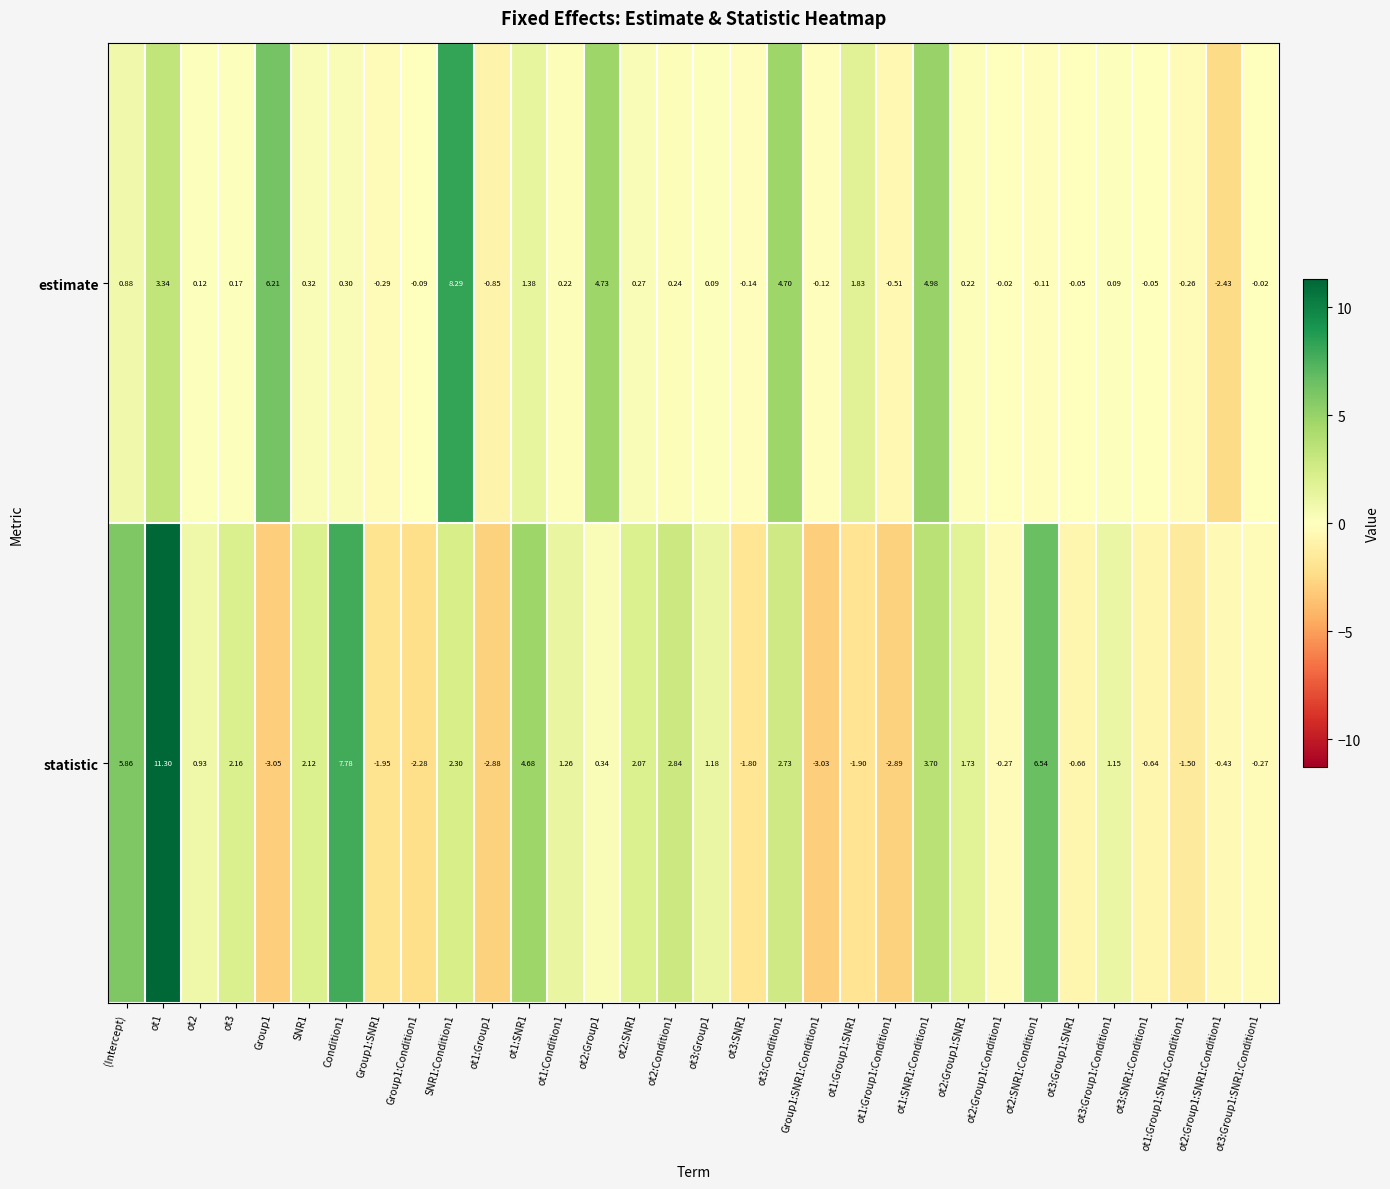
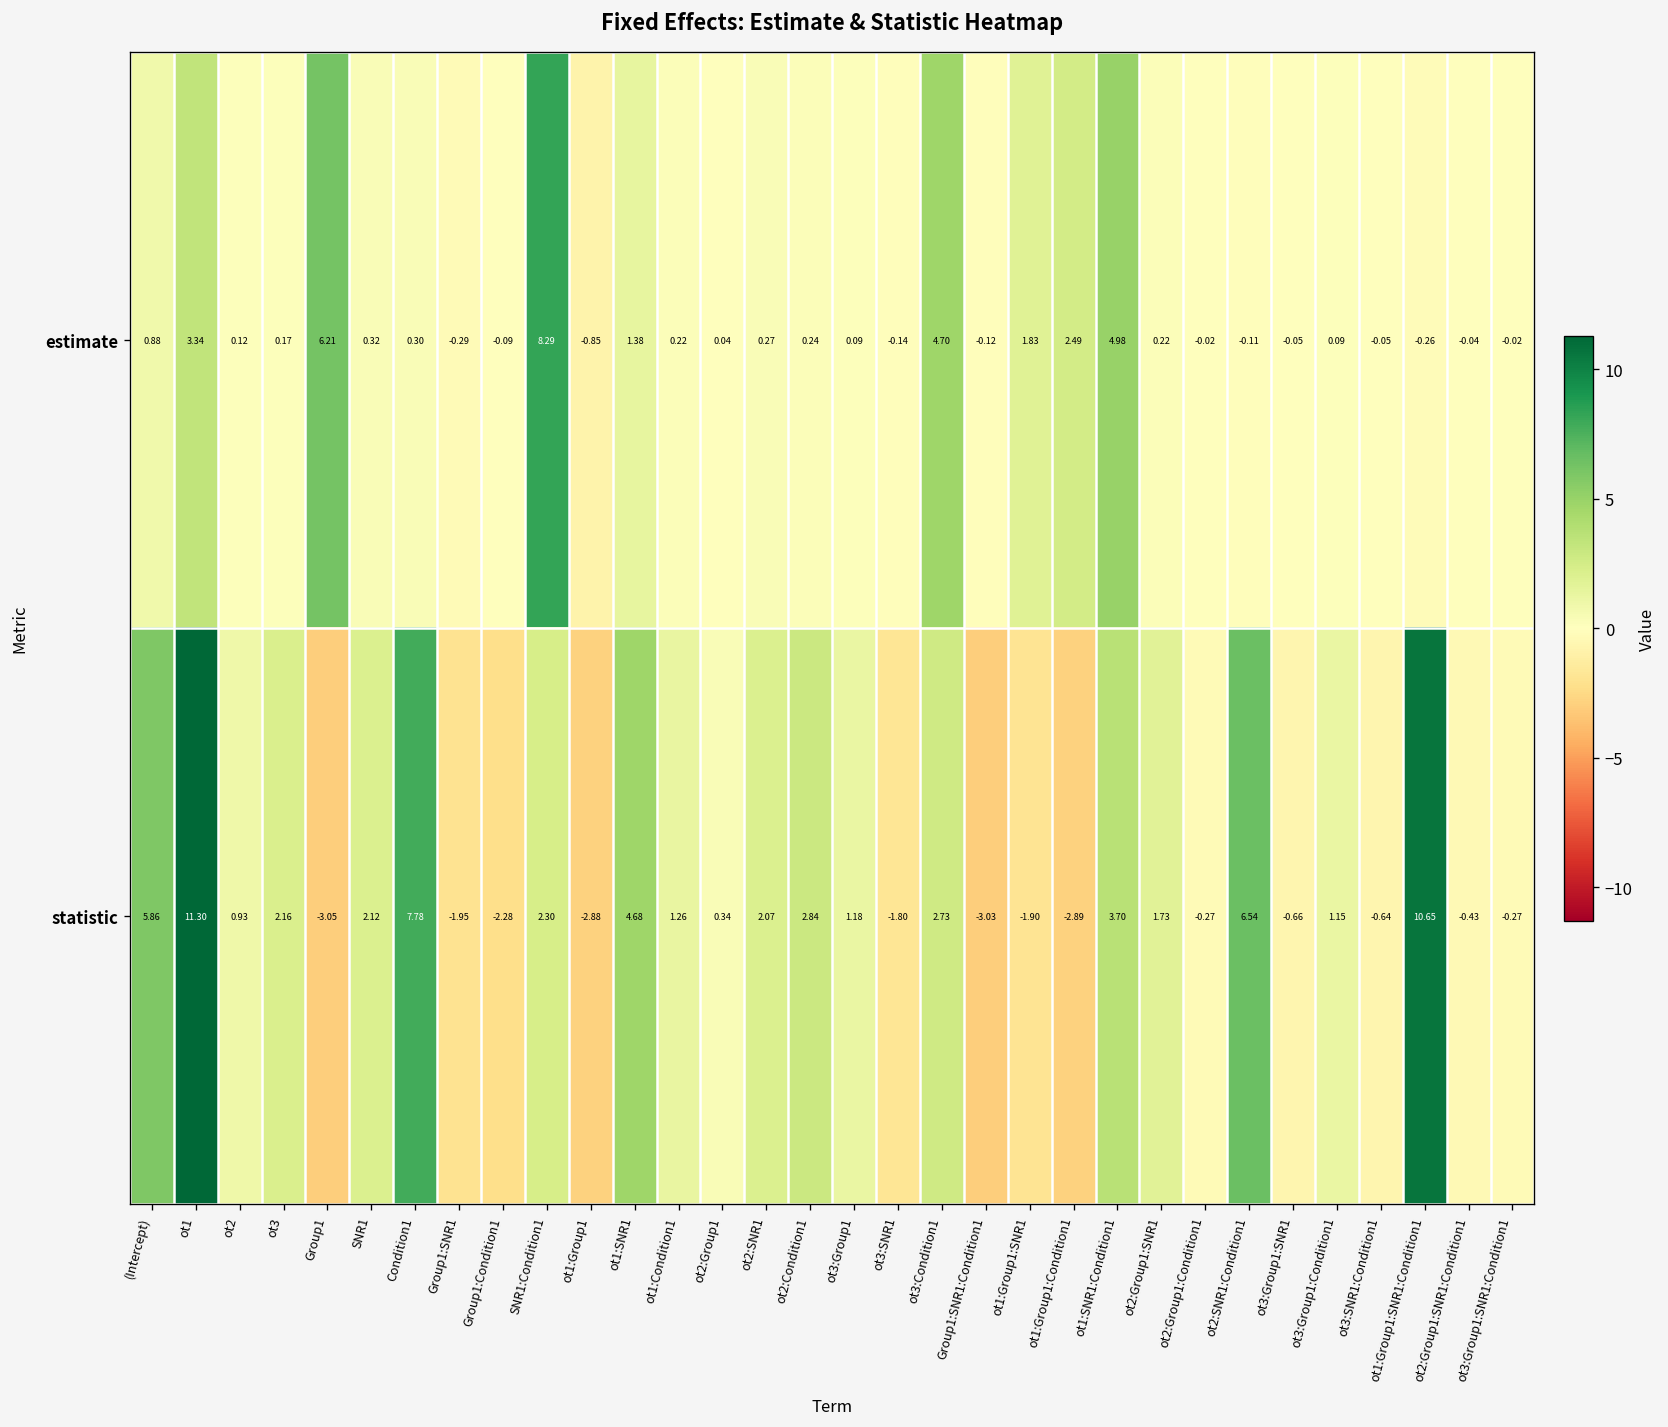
  {
    "estimate": {
      "(Intercept)": 0.88,
      "ot1": 3.34,
      "ot2": 0.12,
      "ot3": 0.17,
      "Group1": 6.21,
      "SNR1": 0.32,
      "Condition1": 0.30,
      "Group1:SNR1": -0.29,
      "Group1:Condition1": -0.09,
      "SNR1:Condition1": 8.29,
      "ot1:Group1": -0.85,
      "ot1:SNR1": 1.38,
      "ot1:Condition1": 0.22,
-     "ot2:Group1": 4.73,
+     "ot2:Group1": 0.04,
      "ot2:SNR1": 0.27,
      "ot2:Condition1": 0.24,
      "ot3:Group1": 0.09,
      "ot3:SNR1": -0.14,
      "ot3:Condition1": 4.70,
      "Group1:SNR1:Condition1": -0.12,
      "ot1:Group1:SNR1": 1.83,
-     "ot1:Group1:Condition1": -0.51,
+     "ot1:Group1:Condition1": 2.49,
      "ot1:SNR1:Condition1": 4.98,
      "ot2:Group1:SNR1": 0.22,
      "ot2:Group1:Condition1": -0.02,
      "ot2:SNR1:Condition1": -0.11,
      "ot3:Group1:SNR1": -0.05,
      "ot3:Group1:Condition1": 0.09,
      "ot3:SNR1:Condition1": -0.05,
      "ot1:Group1:SNR1:Condition1": -0.26,
-     "ot2:Group1:SNR1:Condition1": -2.43,
+     "ot2:Group1:SNR1:Condition1": -0.04,
      "ot3:Group1:SNR1:Condition1": -0.02
    },
    "statistic": {
      "(Intercept)": 5.86,
      "ot1": 11.30,
      "ot2": 0.93,
      "ot3": 2.16,
      "Group1": -3.05,
      "SNR1": 2.12,
      "Condition1": 7.78,
      "Group1:SNR1": -1.95,
      "Group1:Condition1": -2.28,
      "SNR1:Condition1": 2.30,
      "ot1:Group1": -2.88,
      "ot1:SNR1": 4.68,
      "ot1:Condition1": 1.26,
      "ot2:Group1": 0.34,
      "ot2:SNR1": 2.07,
      "ot2:Condition1": 2.84,
      "ot3:Group1": 1.18,
      "ot3:SNR1": -1.80,
      "ot3:Condition1": 2.73,
      "Group1:SNR1:Condition1": -3.03,
      "ot1:Group1:SNR1": -1.90,
      "ot1:Group1:Condition1": -2.89,
      "ot1:SNR1:Condition1": 3.70,
      "ot2:Group1:SNR1": 1.73,
      "ot2:Group1:Condition1": -0.27,
      "ot2:SNR1:Condition1": 6.54,
      "ot3:Group1:SNR1": -0.66,
      "ot3:Group1:Condition1": 1.15,
      "ot3:SNR1:Condition1": -0.64,
-     "ot1:Group1:SNR1:Condition1": -1.50,
+     "ot1:Group1:SNR1:Condition1": 10.65,
      "ot2:Group1:SNR1:Condition1": -0.43,
      "ot3:Group1:SNR1:Condition1": -0.27
    }
  }
